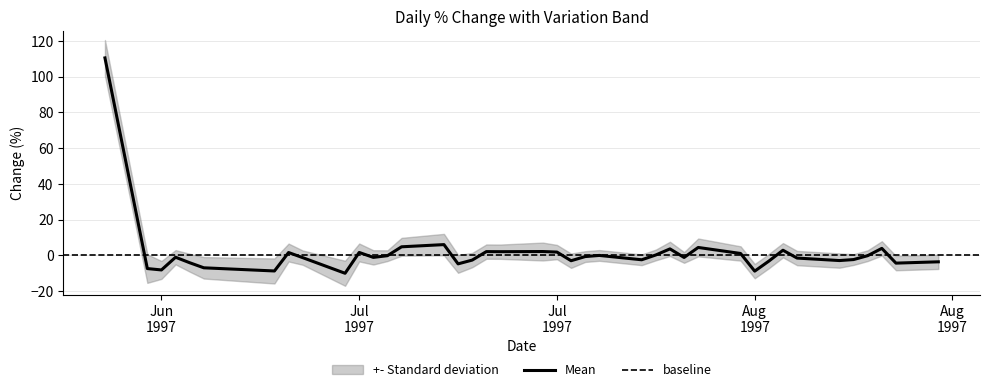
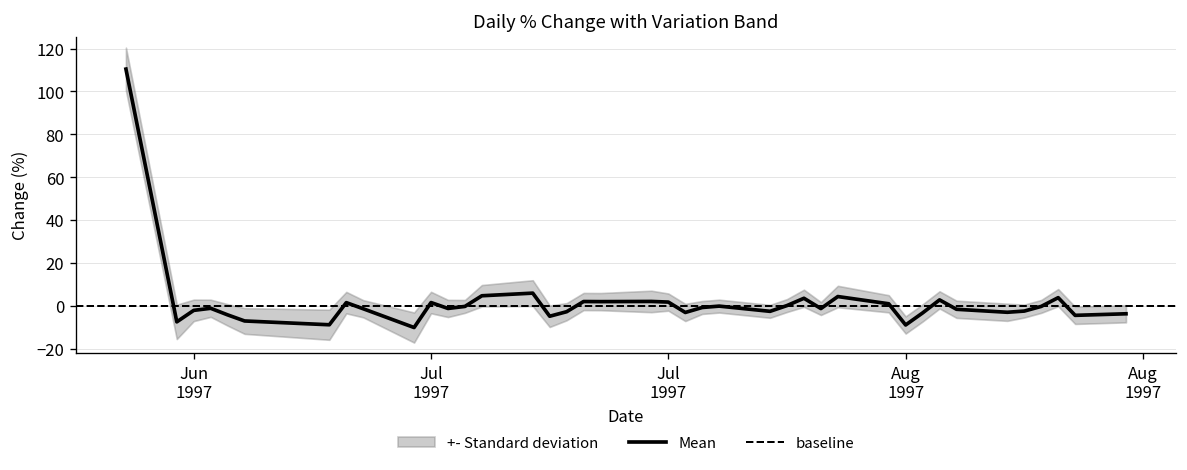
  {
    "Mean": {
-     "Jun 1997": -8,
+     "Jun 1997": -2,
      "Aug 1997": -9
    }
  }
